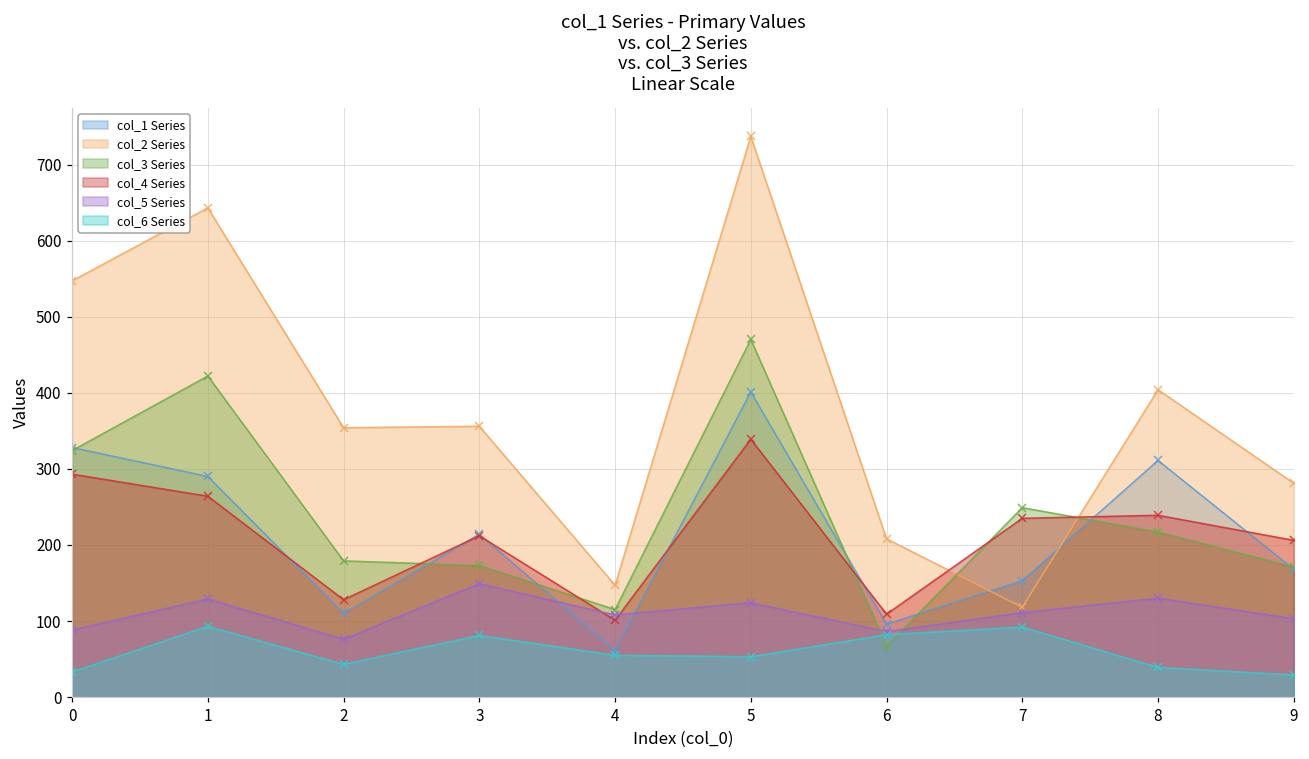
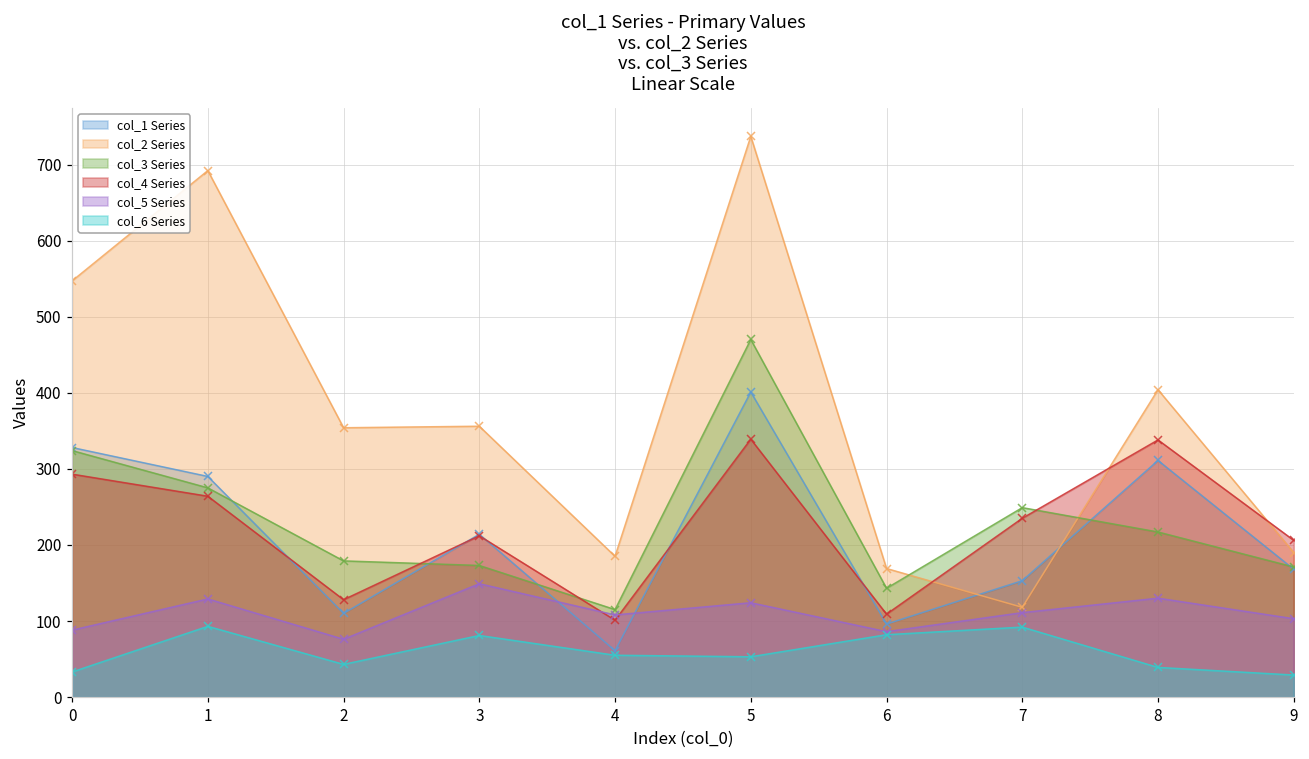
  {
    "col_2 Series": {
      "0": 550,
-     "1": 640,
+     "1": 690,
      "2": 350,
      "3": 360,
-     "4": 150,
+     "4": 190,
      "5": 740,
-     "6": 210,
+     "6": 170,
      "7": 120,
      "8": 400,
-     "9": 280
+     "9": 190
    },
    "col_3 Series": {
      "0": 320,
-     "1": 420,
+     "1": 280,
      "2": 180,
      "3": 170,
      "4": 120,
      "5": 470,
-     "6": 70,
+     "6": 140,
      "7": 250,
      "8": 220
    },
    "col_4 Series": {
      "0": 290,
      "1": 260,
      "2": 130,
      "4": 100,
      "5": 340,
      "6": 110,
      "7": 240,
-     "8": 240,
+     "8": 340,
      "9": 210
    }
  }
